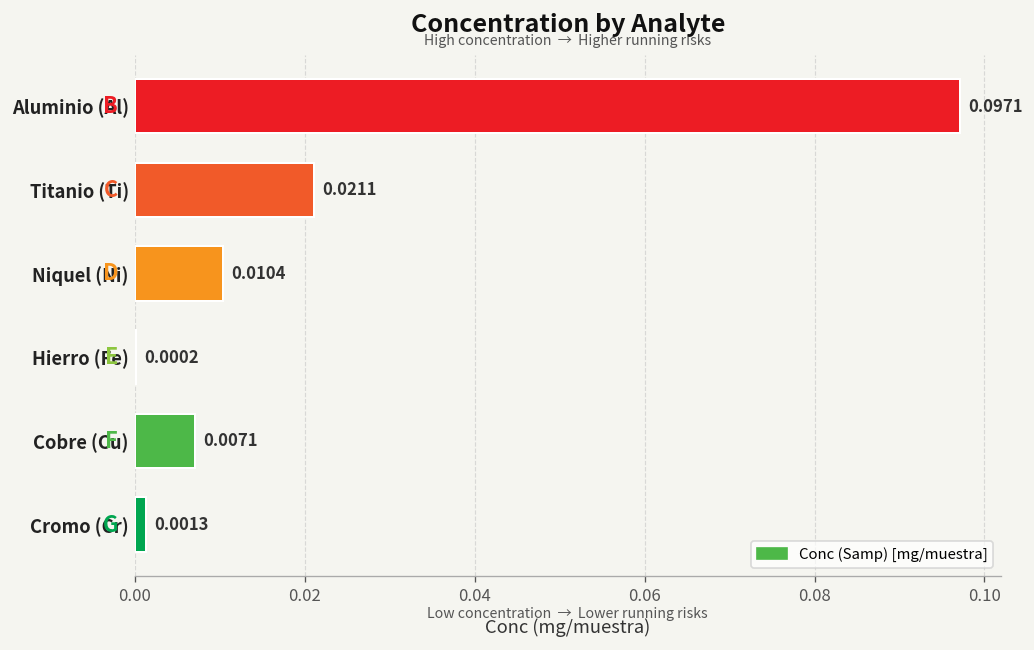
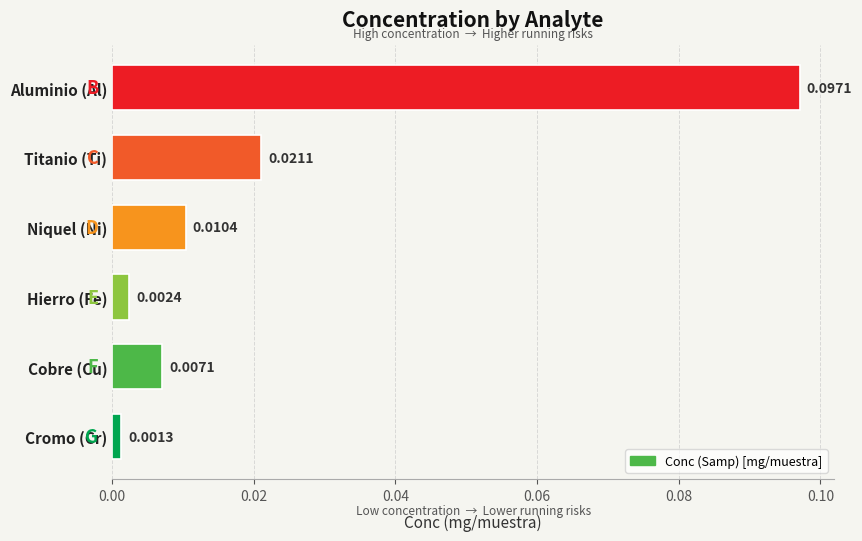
  {
    "Aluminio (Al)": 0.0971,
    "Titanio (Ti)": 0.0211,
    "Niquel (Ni)": 0.0104,
-   "Hierro (Fe)": 0.0002,
+   "Hierro (Fe)": 0.0024,
    "Cobre (Cu)": 0.0071,
    "Cromo (Cr)": 0.0013
  }
